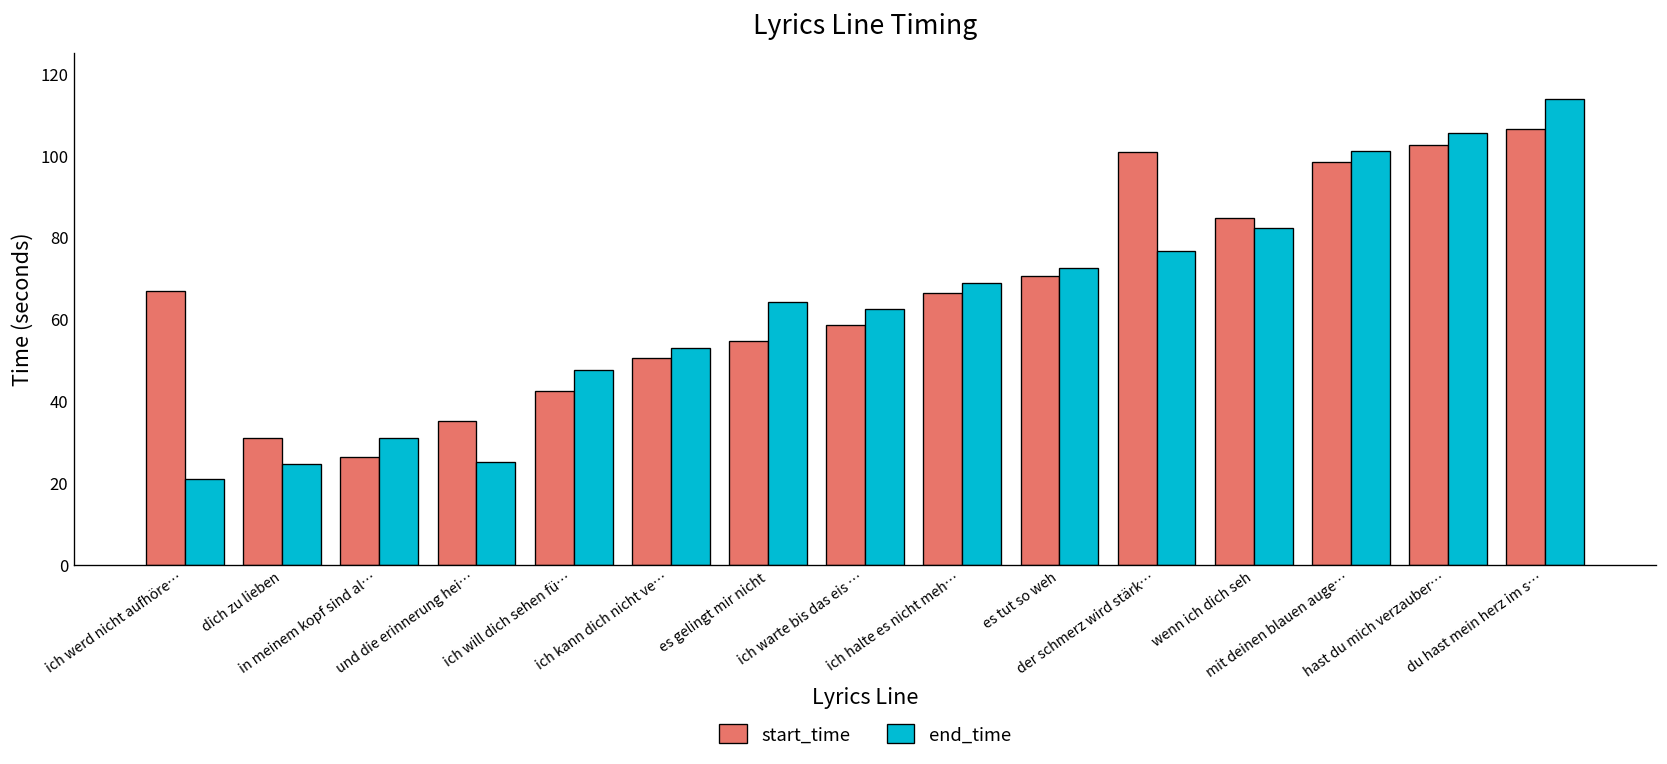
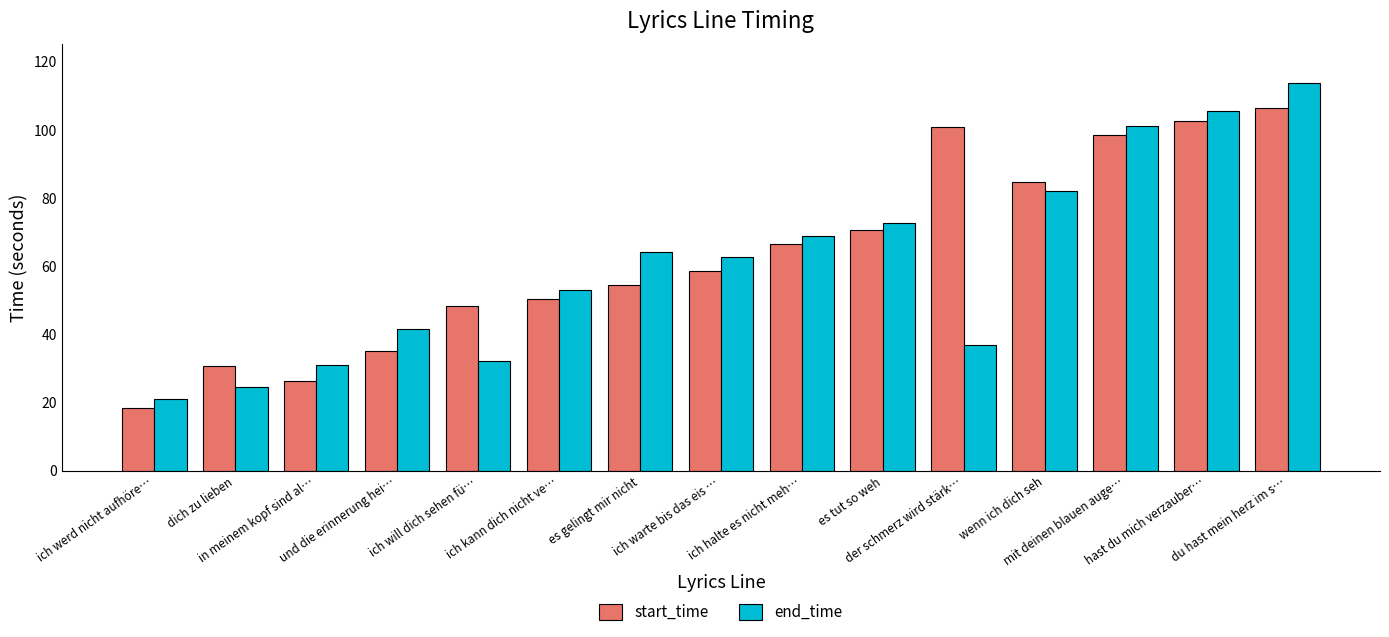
  {
    "start_time": {
-     "ich werd nicht aufhöre…": 67,
+     "ich werd nicht aufhöre…": 19,
      "dich zu lieben": 31,
      "in meinem kopf sind al…": 26,
      "und die erinnerung hei…": 35,
-     "ich will dich sehen fü…": 42,
+     "ich will dich sehen fü…": 48,
      "ich kann dich nicht ve…": 50,
      "es gelingt mir nicht": 55,
      "ich warte bis das eis …": 58,
      "ich halte es nicht meh…": 66,
      "es tut so weh": 71,
      "der schmerz wird stärk…": 101,
      "wenn ich dich seh": 85,
      "mit deinen blauen auge…": 99,
      "hast du mich verzauber…": 102,
      "du hast mein herz im s…": 106
    },
    "end_time": {
      "ich werd nicht aufhöre…": 21,
      "dich zu lieben": 25,
      "in meinem kopf sind al…": 31,
-     "und die erinnerung hei…": 25,
-     "ich will dich sehen fü…": 47,
+     "und die erinnerung hei…": 41,
+     "ich will dich sehen fü…": 32,
      "ich kann dich nicht ve…": 53,
      "es gelingt mir nicht": 64,
      "ich warte bis das eis …": 63,
      "ich halte es nicht meh…": 69,
      "es tut so weh": 73,
-     "der schmerz wird stärk…": 77,
+     "der schmerz wird stärk…": 37,
      "wenn ich dich seh": 82,
      "mit deinen blauen auge…": 101,
      "hast du mich verzauber…": 106,
      "du hast mein herz im s…": 114
    }
  }
